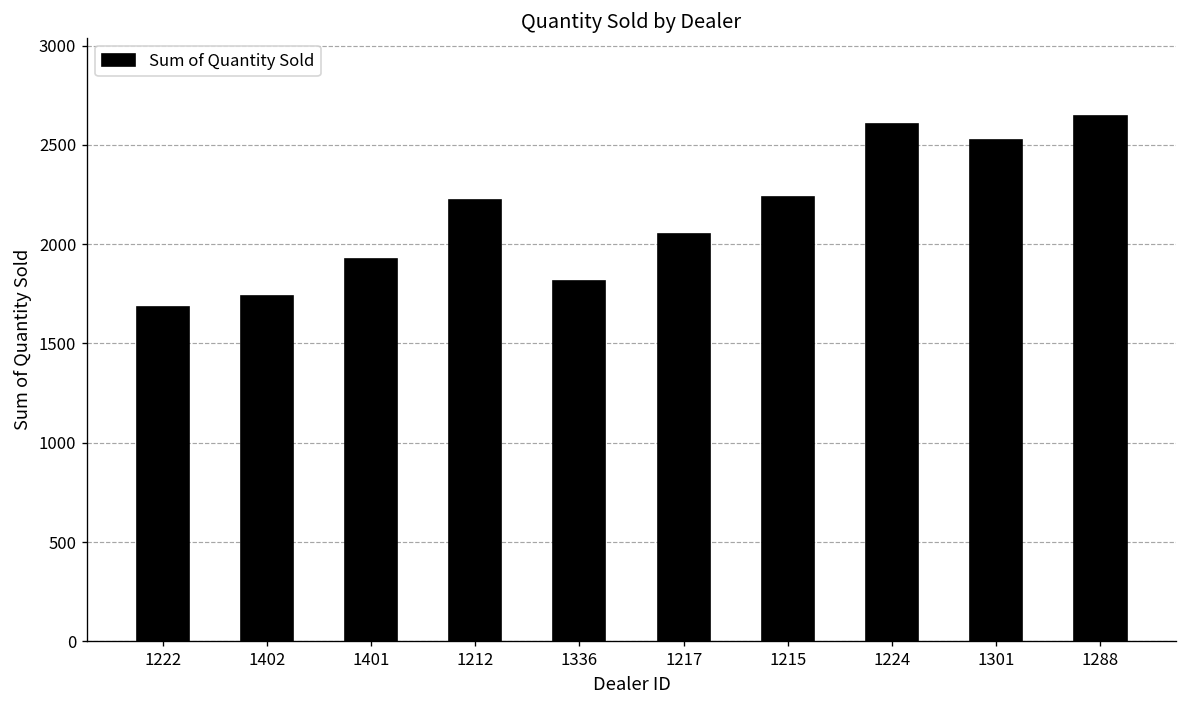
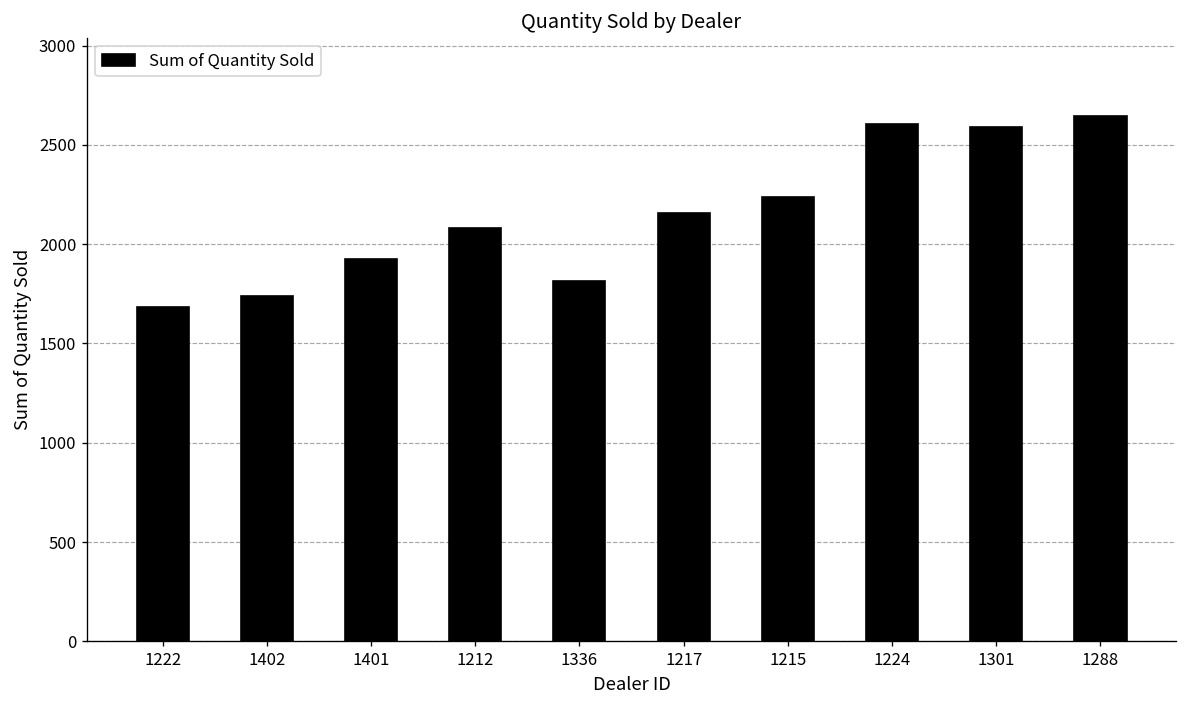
  {
    "1222": 1680,
    "1402": 1740,
    "1401": 1930,
-   "1212": 2220,
+   "1212": 2080,
    "1336": 1820,
-   "1217": 2050,
+   "1217": 2160,
    "1215": 2240,
    "1224": 2600,
-   "1301": 2520,
+   "1301": 2590,
    "1288": 2640
  }
